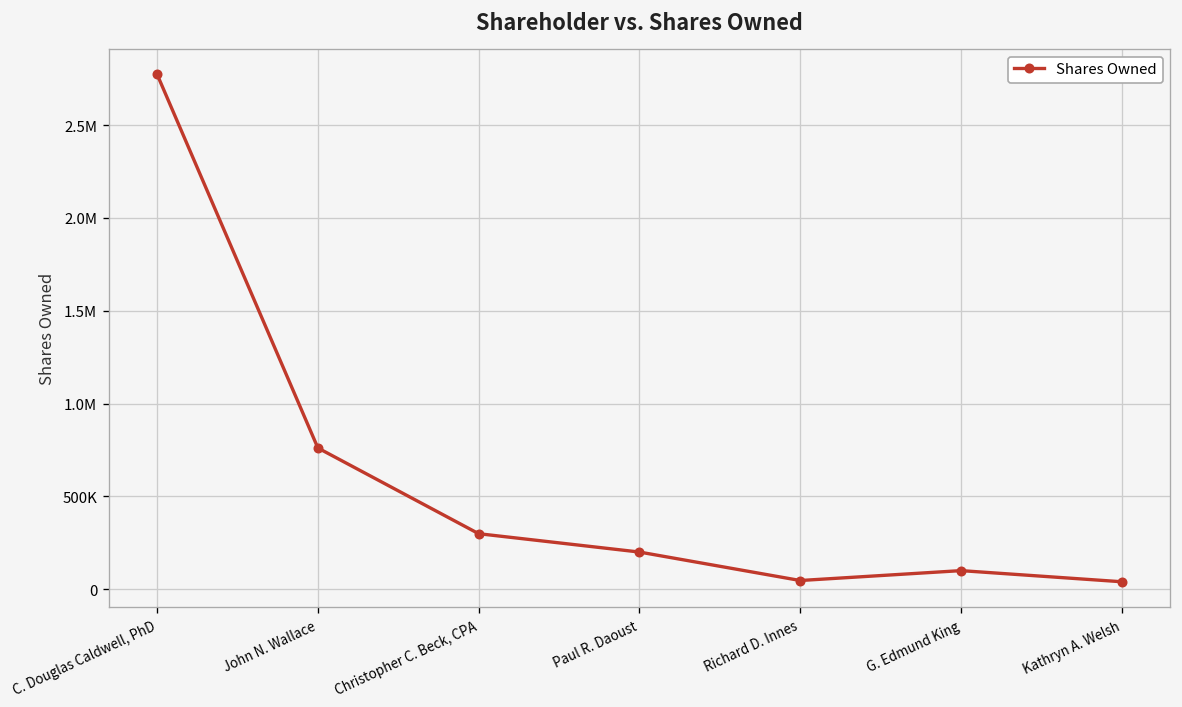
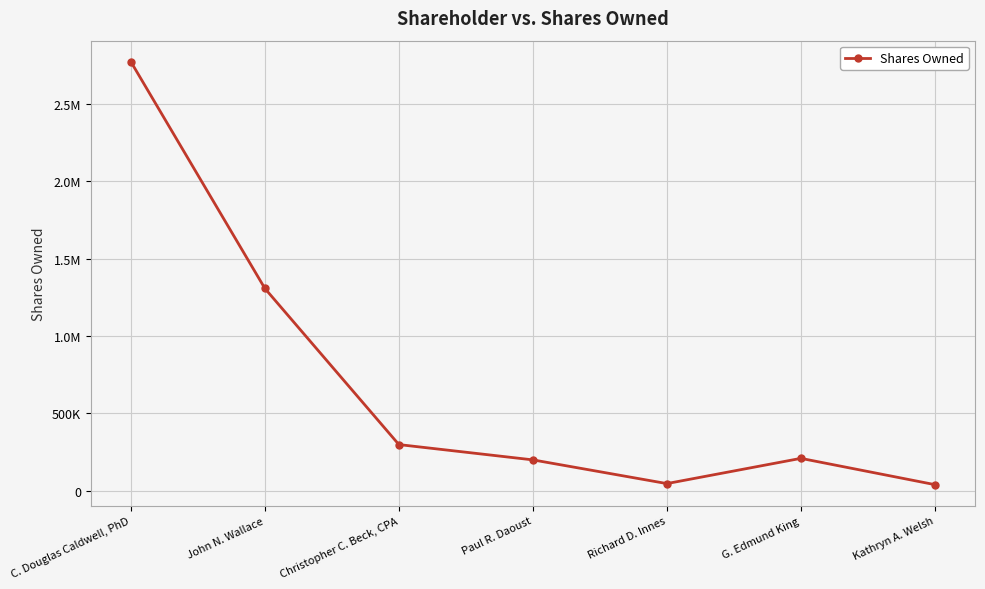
  {
    "C. Douglas Caldwell, PhD": 2770000,
-   "John N. Wallace": 760000,
+   "John N. Wallace": 1310000,
    "Christopher C. Beck, CPA": 300000,
    "Paul R. Daoust": 200000,
    "Richard D. Innes": 50000,
-   "G. Edmund King": 100000,
+   "G. Edmund King": 210000,
    "Kathryn A. Welsh": 40000
  }
